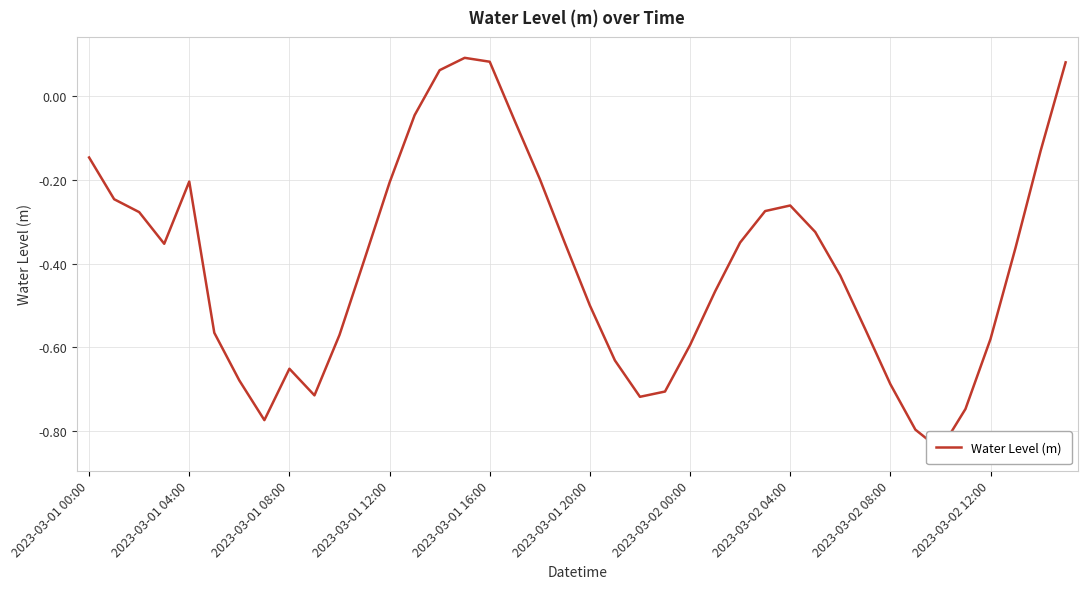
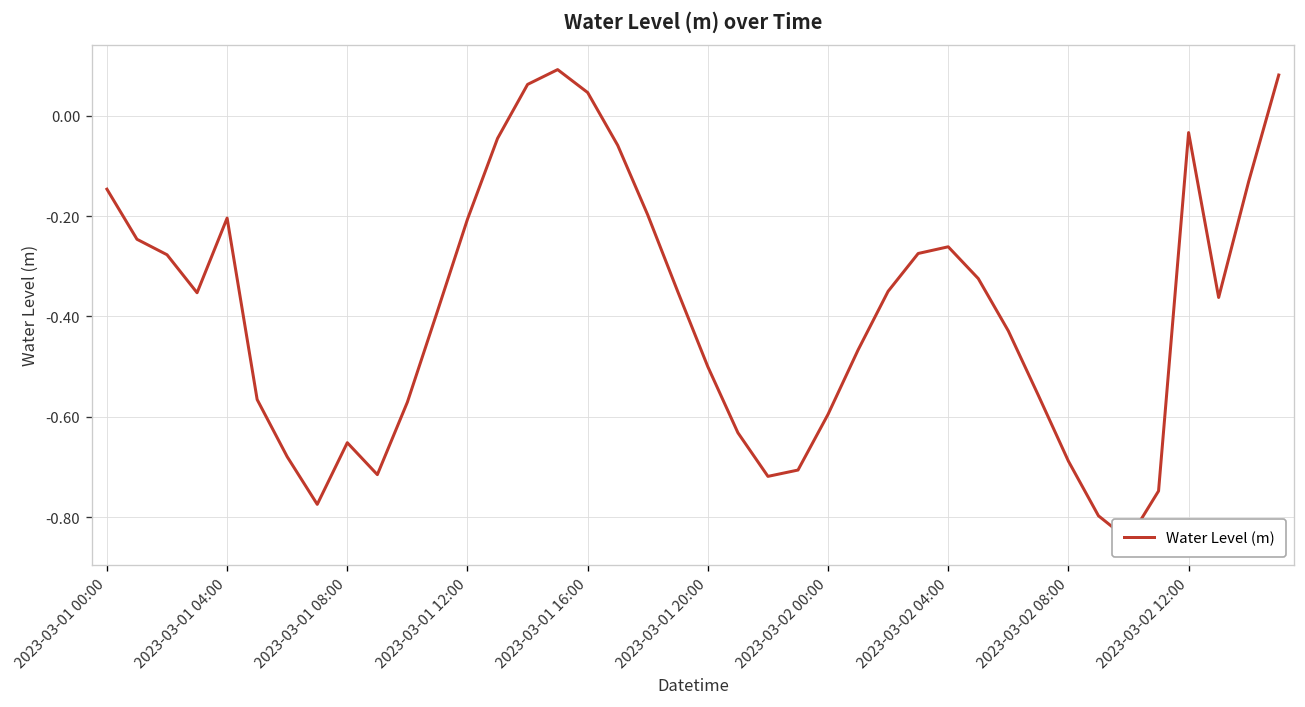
  {
    "2023-03-01 00:00": -0.15,
    "2023-03-01 04:00": -0.20,
    "2023-03-01 08:00": -0.65,
    "2023-03-01 12:00": -0.21,
-   "2023-03-01 16:00": 0.08,
+   "2023-03-01 16:00": 0.05,
    "2023-03-01 20:00": -0.50,
    "2023-03-02 00:00": -0.60,
    "2023-03-02 04:00": -0.26,
    "2023-03-02 08:00": -0.69,
-   "2023-03-02 12:00": -0.58
+   "2023-03-02 12:00": -0.03
  }
